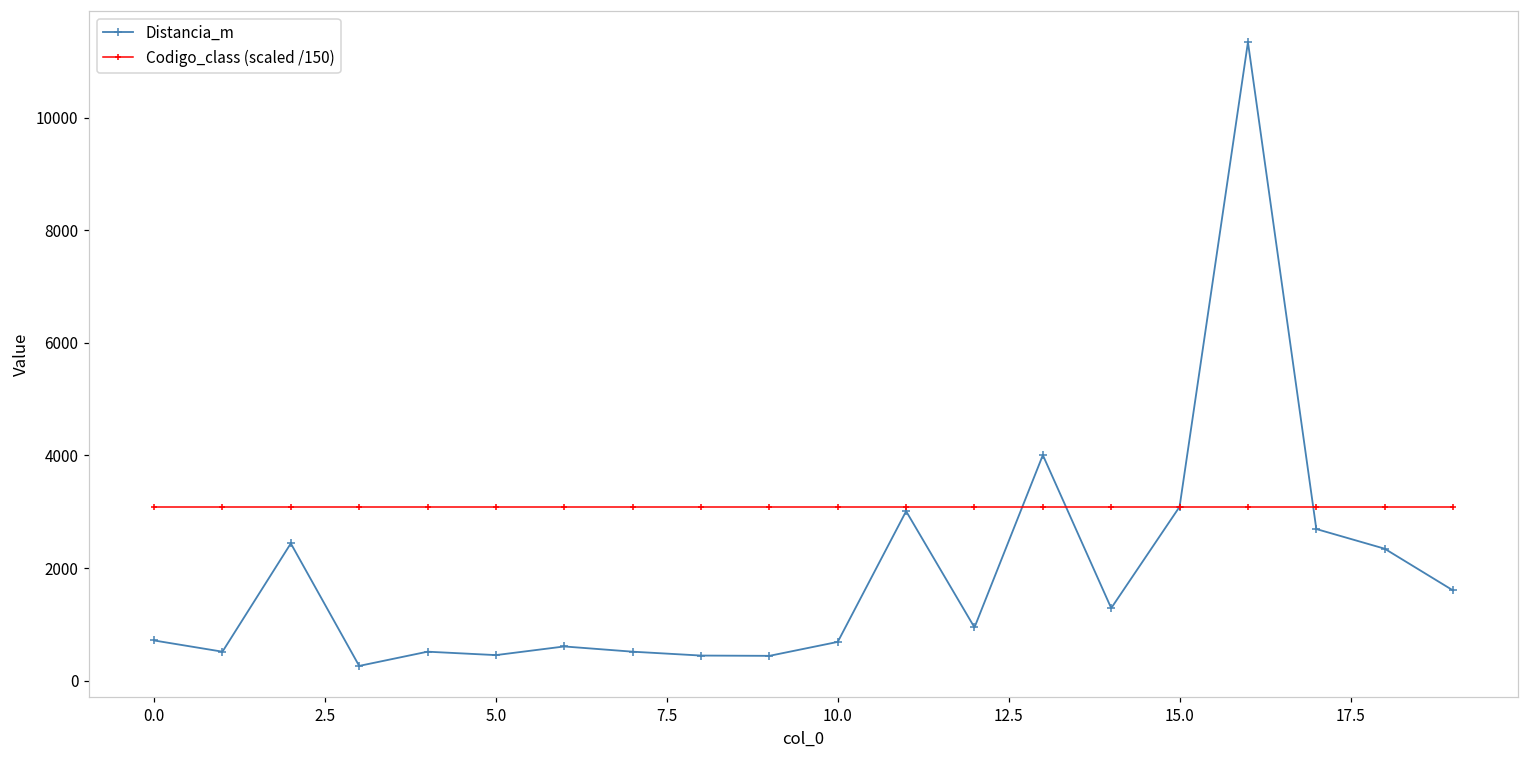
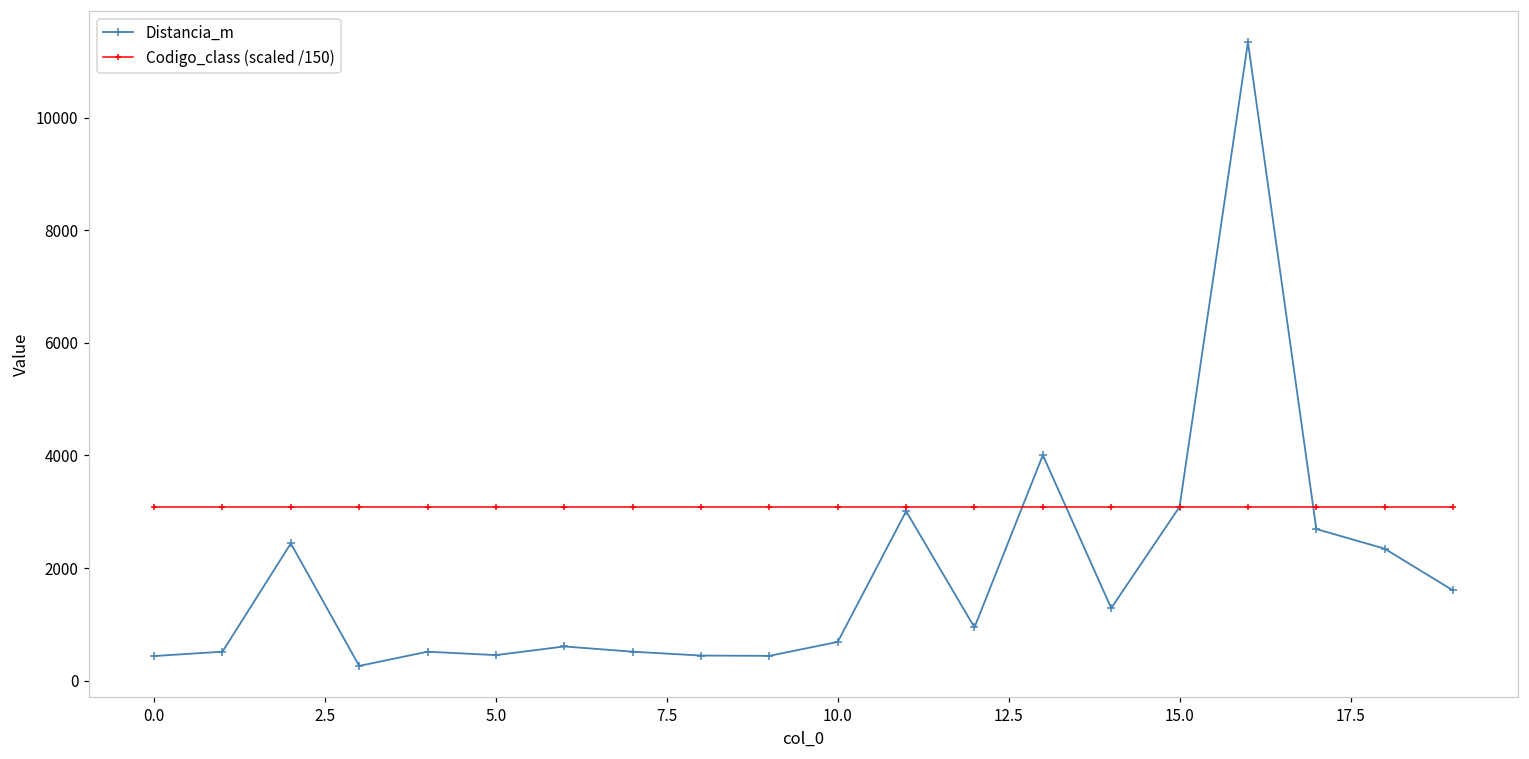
  {
    "Distancia_m": {
-     "0.0": 700,
+     "0.0": 400,
      "5.0": 500,
      "10.0": 700
    },
    "Codigo_class (scaled /150)": {
      "0.0": 3100,
      "5.0": 3100,
      "10.0": 3100
    }
  }
